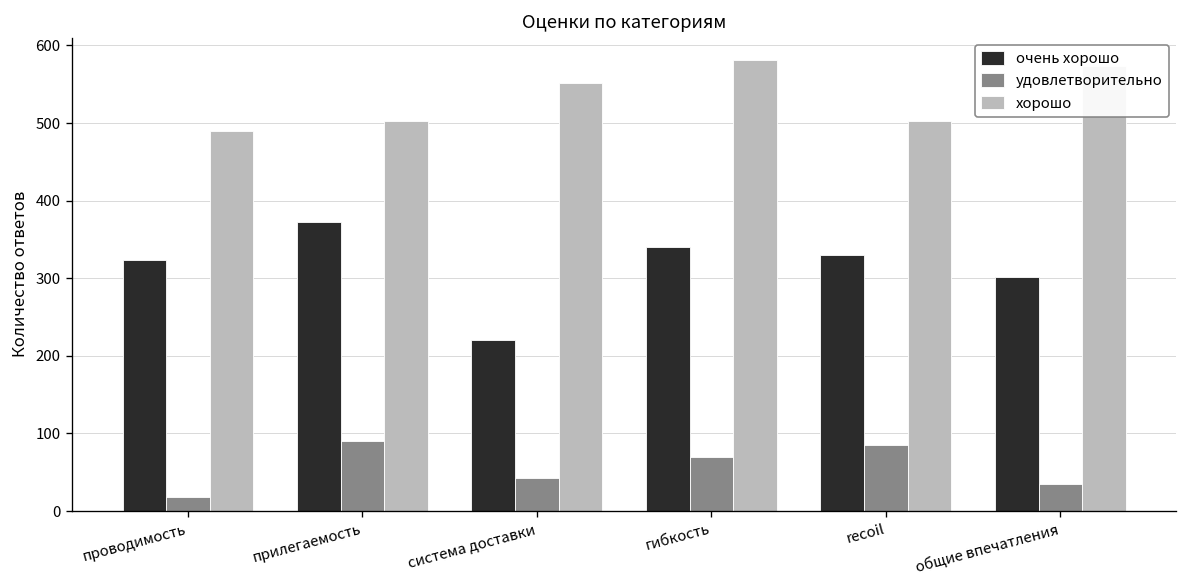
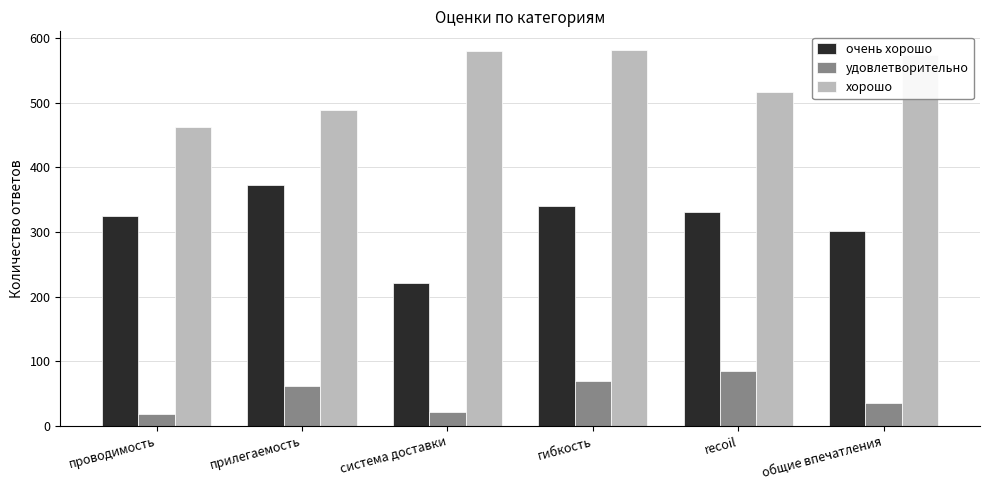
  {
    "очень хорошо": {
      "проводимость": 320,
      "прилегаемость": 370,
      "система доставки": 220,
      "гибкость": 340,
      "recoil": 330,
      "общие впечатления": 300
    },
    "удовлетворительно": {
      "проводимость": 20,
-     "прилегаемость": 90,
-     "система доставки": 40,
+     "прилегаемость": 60,
+     "система доставки": 20,
      "гибкость": 70,
      "recoil": 90,
      "общие впечатления": 40
    },
    "хорошо": {
-     "проводимость": 490,
-     "прилегаемость": 500,
-     "система доставки": 550,
+     "проводимость": 460,
+     "прилегаемость": 490,
+     "система доставки": 580,
      "гибкость": 580,
-     "recoil": 500
+     "recoil": 520
    }
  }
